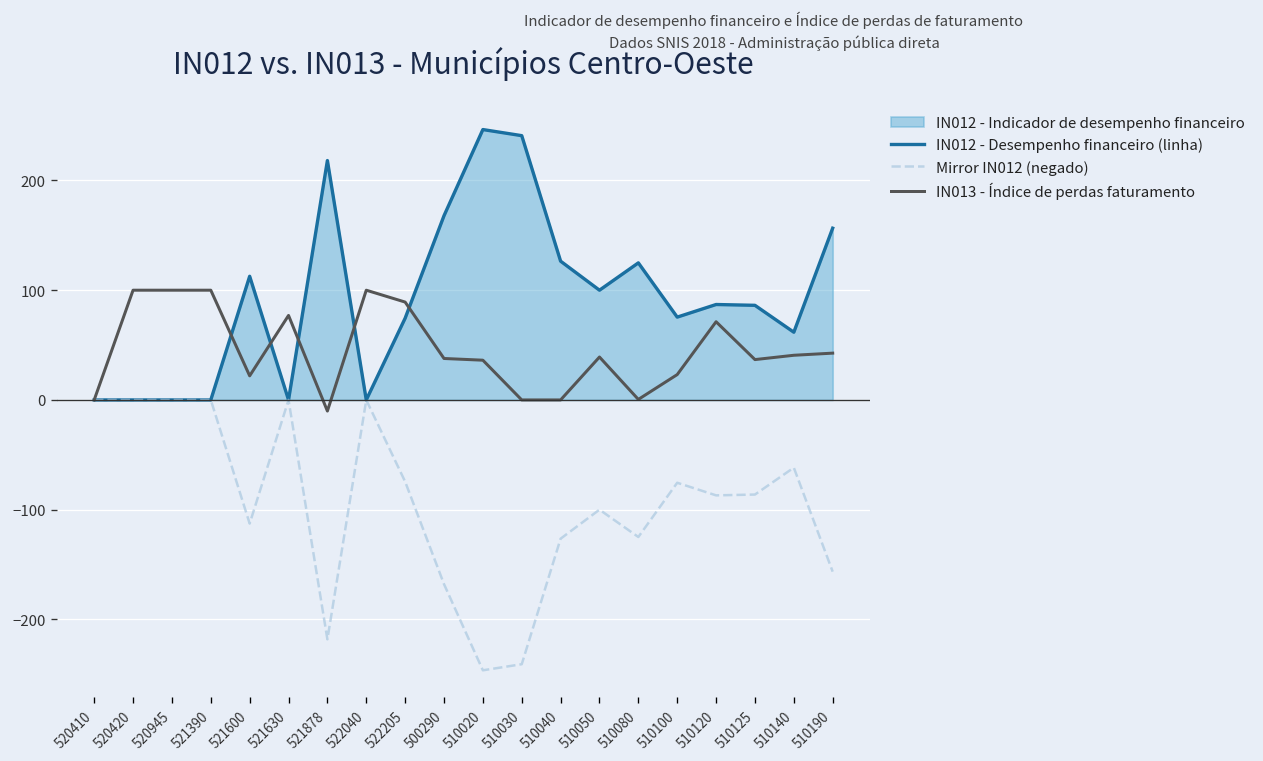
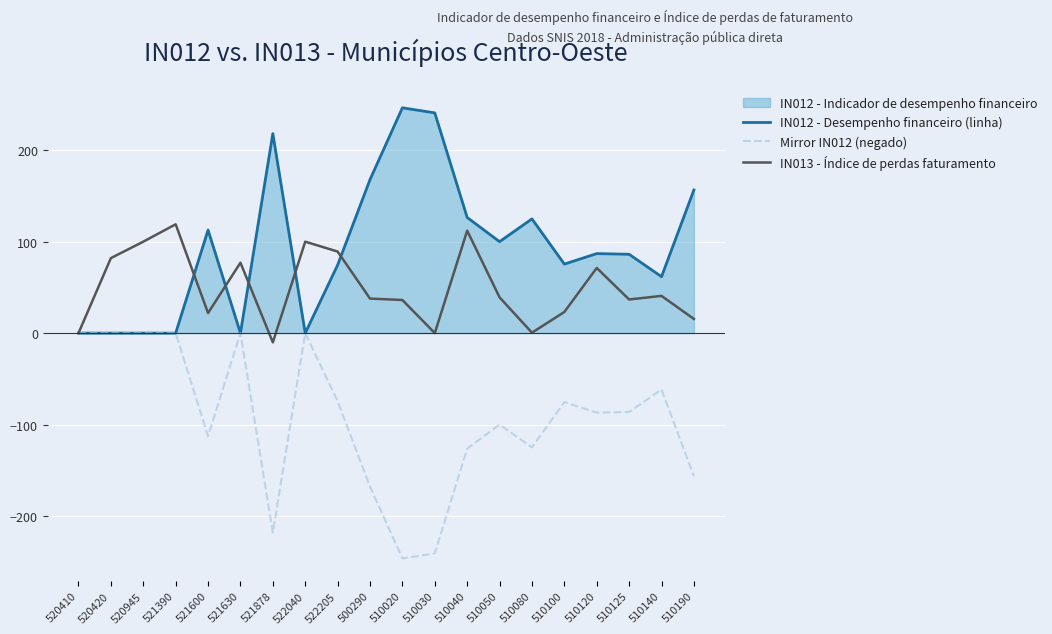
  {
    "IN013 - Índice de perdas faturamento": {
-     "520420": 100,
+     "520420": 80,
      "520945": 100,
-     "521390": 100,
+     "521390": 120,
      "521600": 20,
      "521630": 80,
      "521878": -10,
      "522040": 100,
      "522205": 90,
      "500290": 40,
      "510020": 40,
      "510030": 0,
-     "510040": 0,
+     "510040": 110,
      "510050": 40,
      "510080": 0,
      "510100": 20,
      "510120": 70,
      "510125": 40,
      "510140": 40,
-     "510190": 40
+     "510190": 20
    }
  }
